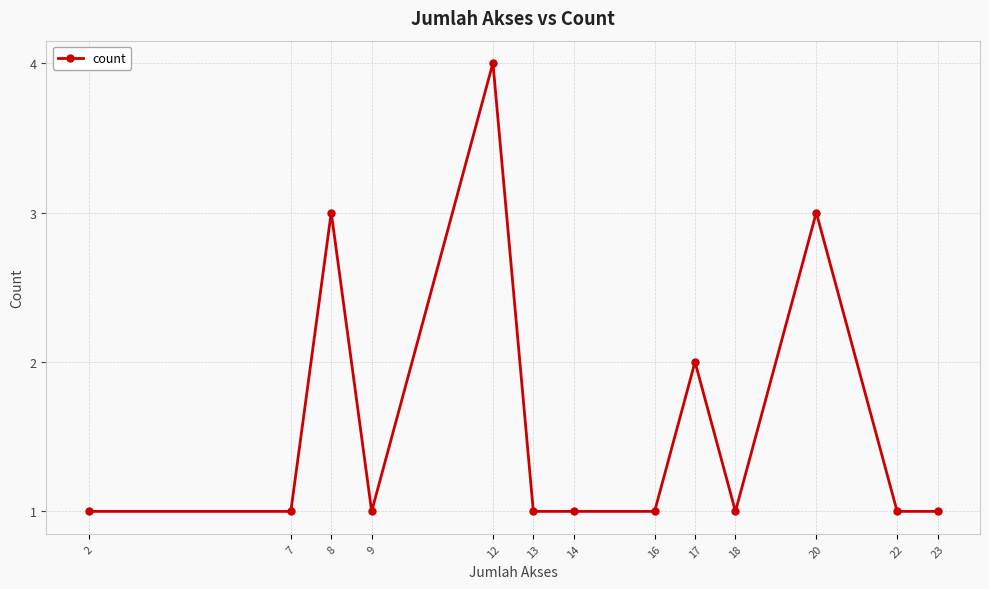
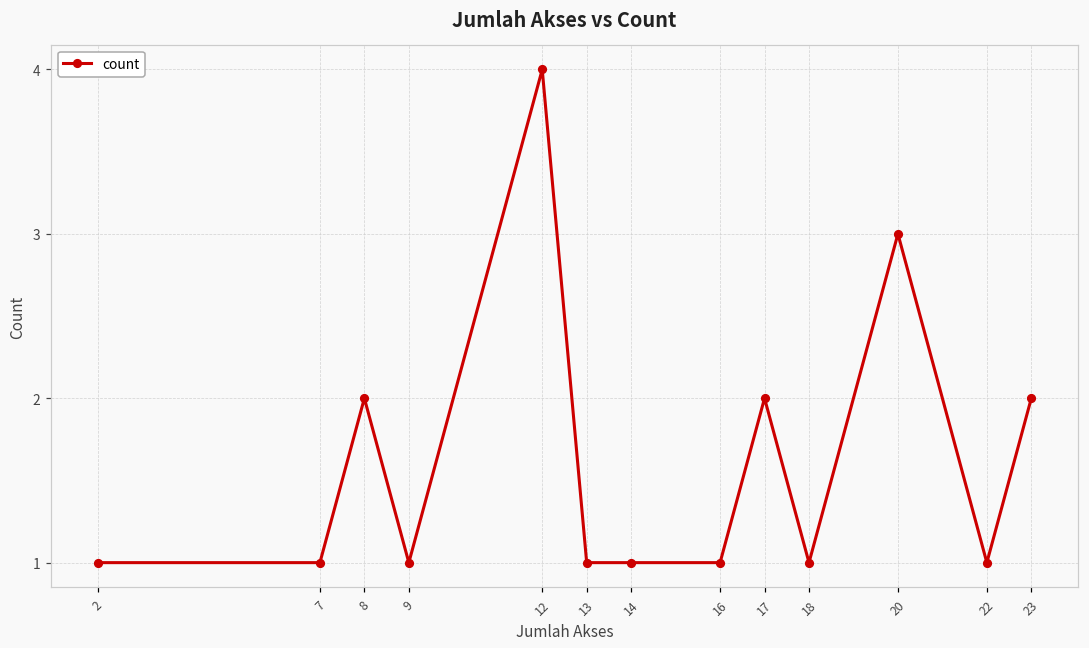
  {
    "2": 1,
    "7": 1,
-   "8": 3,
+   "8": 2,
    "9": 1,
    "12": 4,
    "13": 1,
    "14": 1,
    "16": 1,
    "17": 2,
    "18": 1,
    "20": 3,
    "22": 1,
-   "23": 1
+   "23": 2
  }
